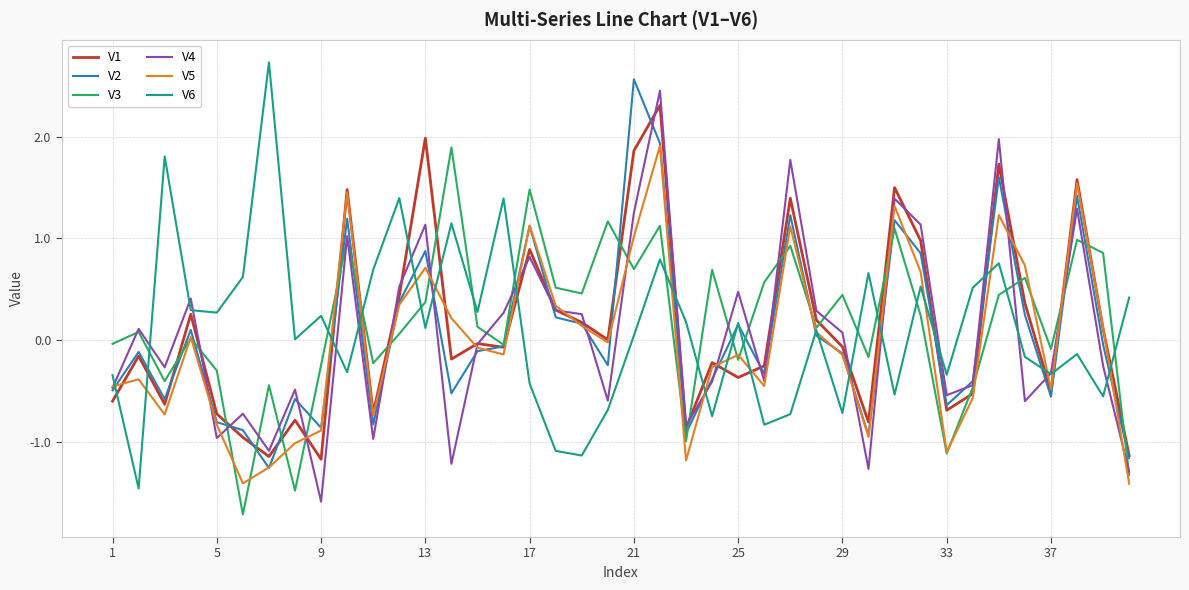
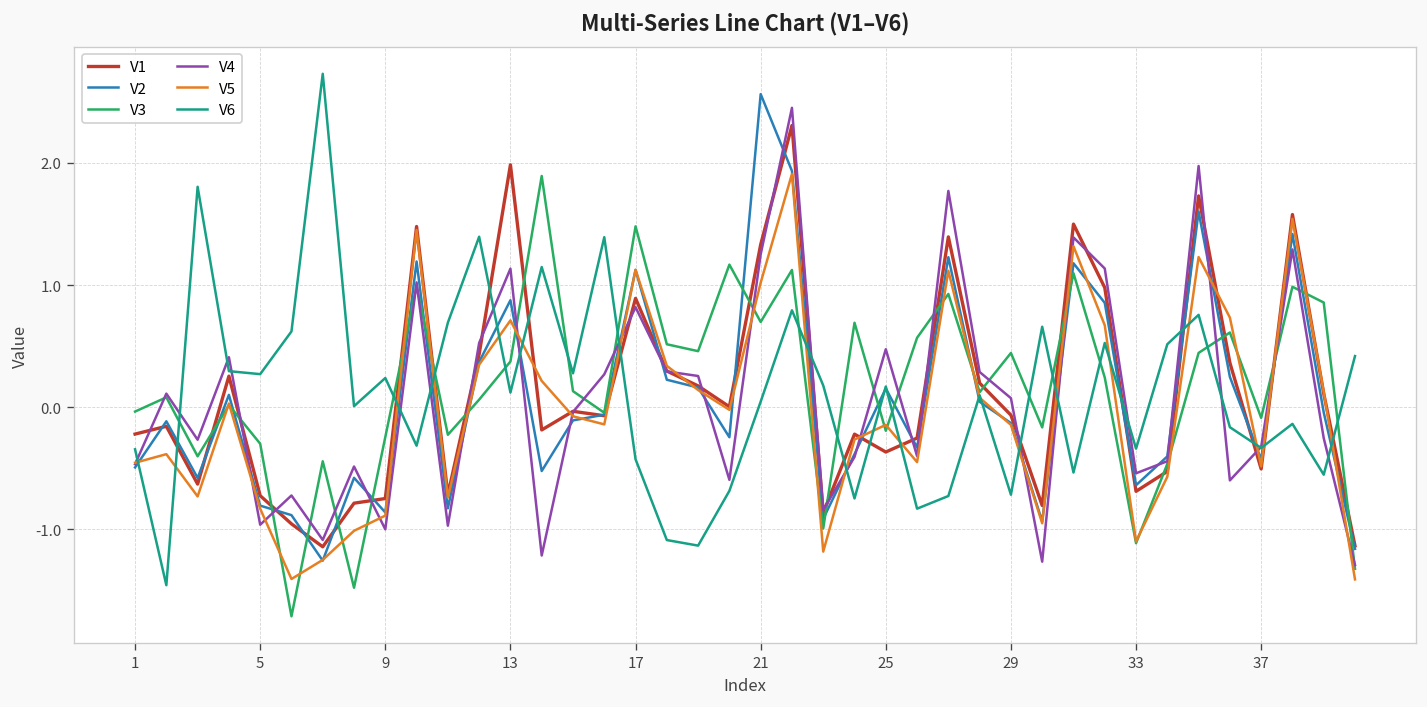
  {
    "V1": {
-     "1": -0.60,
+     "1": -0.22,
      "5": -0.73,
-     "9": -1.17,
+     "9": -0.75,
      "13": 1.99,
      "17": 0.89,
-     "21": 1.86,
+     "21": 1.33,
      "25": -0.37,
      "29": -0.07,
      "33": -0.69
    },
    "V2": {
      "1": -0.49,
      "5": -0.81,
      "9": -0.86,
      "13": 0.88,
      "21": 2.56,
      "33": -0.64,
-     "37": -0.56
+     "37": -0.43
    },
    "V4": {
      "5": -0.96,
-     "9": -1.59,
+     "9": -1.00,
      "13": 1.13,
      "17": 0.82,
      "21": 1.25,
      "25": 0.47,
      "29": 0.07,
      "33": -0.54
    },
    "V5": {
      "5": -0.83,
      "9": -0.89,
      "13": 0.71,
      "21": 1.02,
      "25": -0.15
    }
  }
